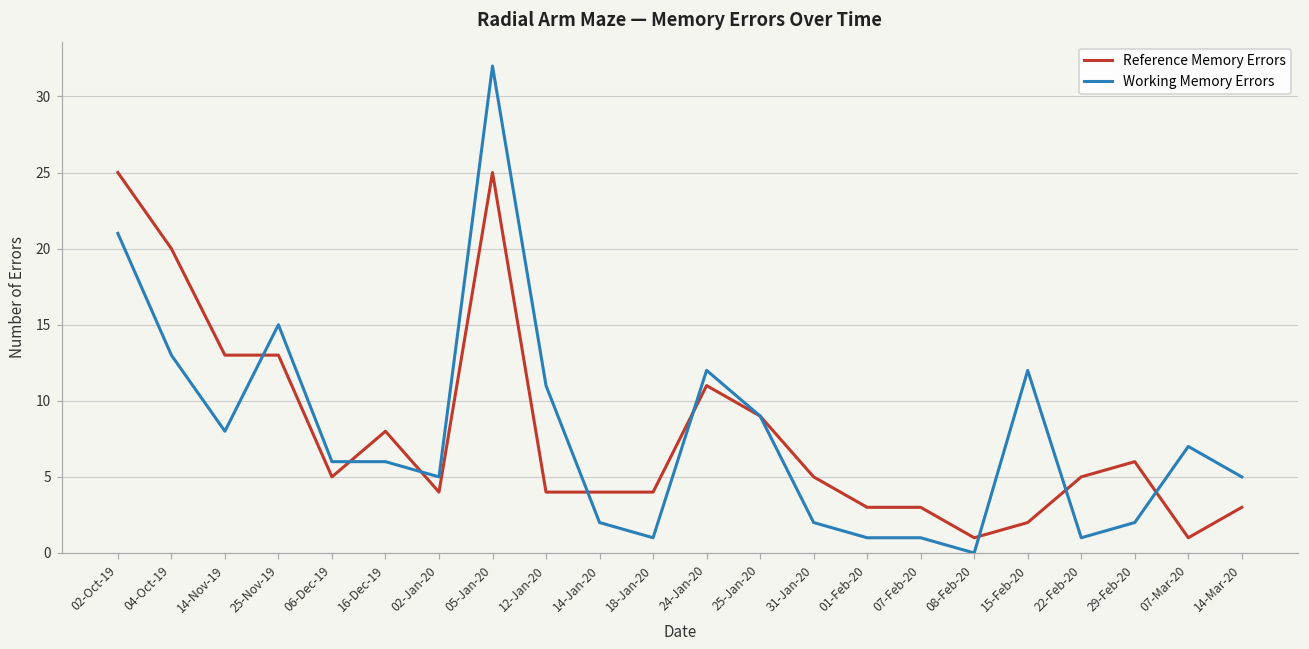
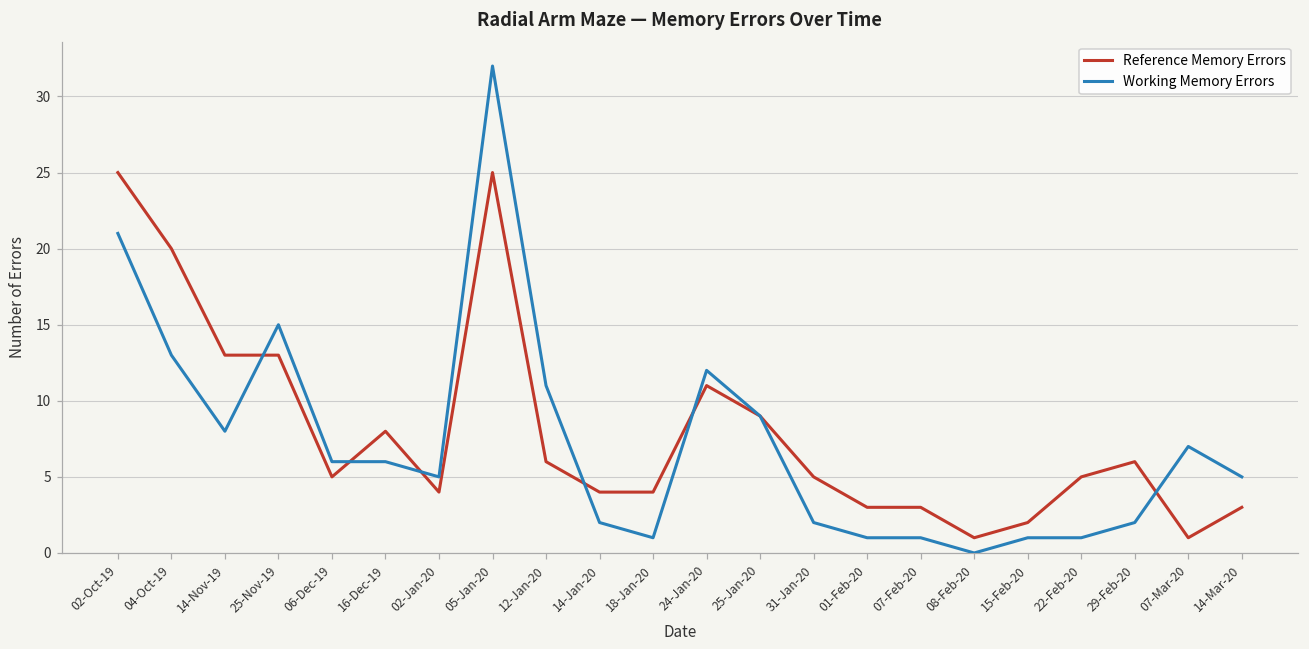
  {
    "Reference Memory Errors": {
      "02-Oct-19": 25,
      "04-Oct-19": 20,
      "14-Nov-19": 13,
      "25-Nov-19": 13,
      "06-Dec-19": 5,
      "16-Dec-19": 8,
      "02-Jan-20": 4,
      "05-Jan-20": 25,
-     "12-Jan-20": 4,
+     "12-Jan-20": 6,
      "14-Jan-20": 4,
      "18-Jan-20": 4,
      "24-Jan-20": 11,
      "31-Jan-20": 5,
      "01-Feb-20": 3,
      "07-Feb-20": 3,
      "08-Feb-20": 1,
      "15-Feb-20": 2,
      "22-Feb-20": 5,
      "29-Feb-20": 6,
      "07-Mar-20": 1,
      "14-Mar-20": 3
    },
    "Working Memory Errors": {
      "02-Oct-19": 21,
      "04-Oct-19": 13,
      "14-Nov-19": 8,
      "25-Nov-19": 15,
      "06-Dec-19": 6,
      "16-Dec-19": 6,
      "02-Jan-20": 5,
      "05-Jan-20": 32,
      "12-Jan-20": 11,
      "14-Jan-20": 2,
      "18-Jan-20": 1,
      "24-Jan-20": 12,
      "31-Jan-20": 2,
      "01-Feb-20": 1,
      "07-Feb-20": 1,
      "08-Feb-20": 0,
-     "15-Feb-20": 12,
+     "15-Feb-20": 1,
      "22-Feb-20": 1,
      "29-Feb-20": 2,
      "07-Mar-20": 7,
      "14-Mar-20": 5
    }
  }
